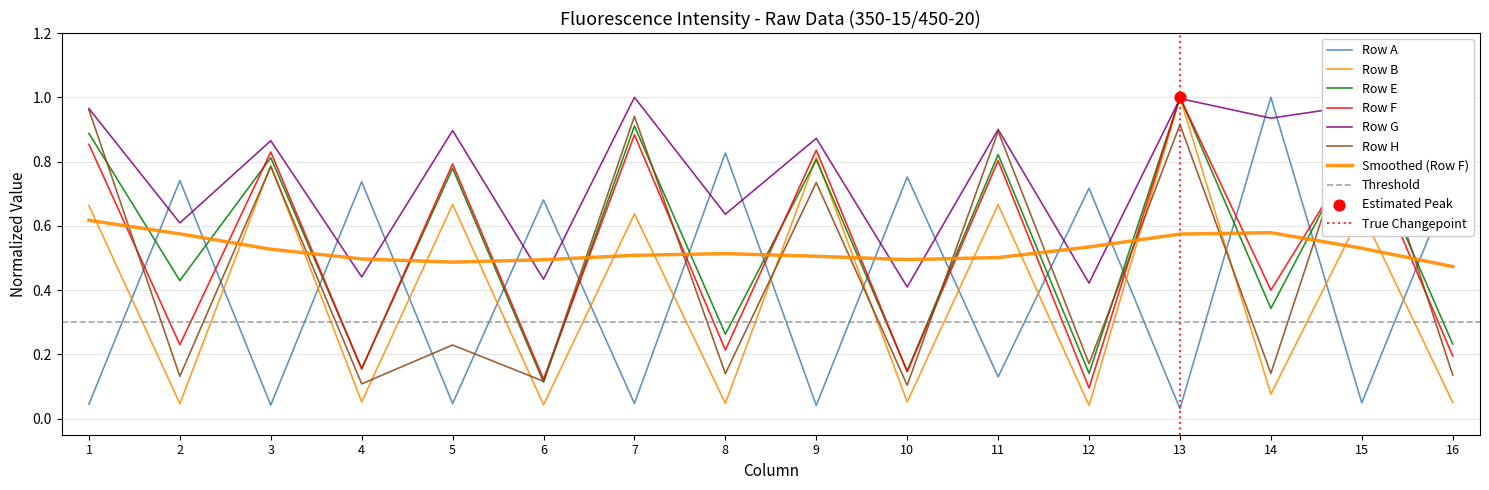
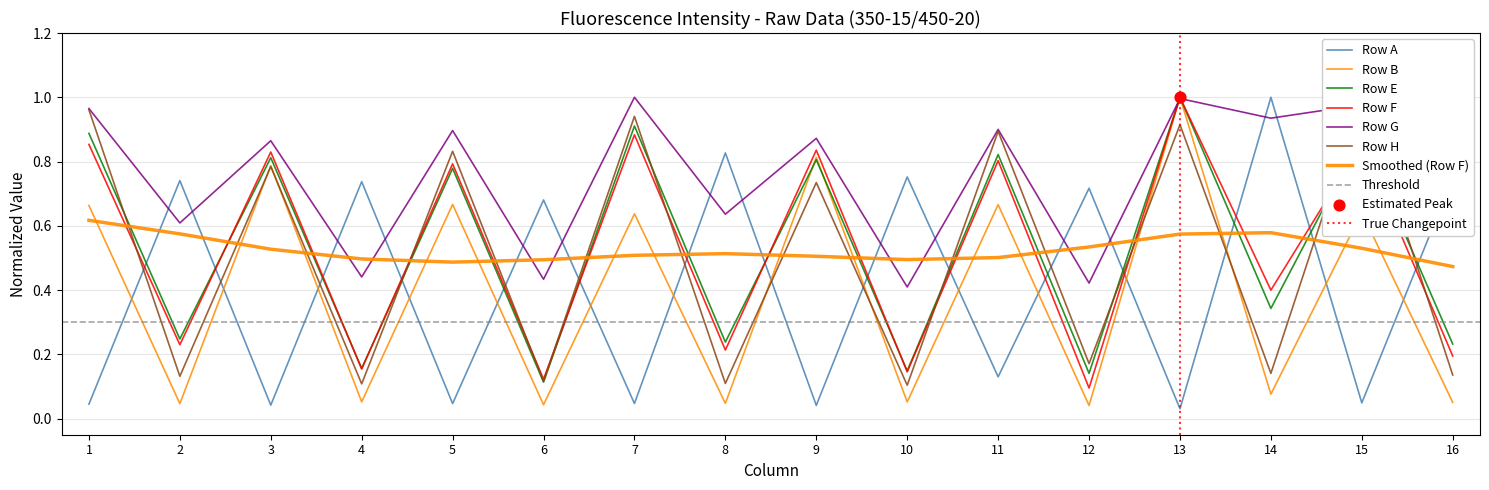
  {
    "Row A": {
      "1": 0.05,
      "2": 0.74,
      "3": 0.04,
      "4": 0.74,
      "5": 0.05,
      "6": 0.68,
      "7": 0.05,
      "8": 0.83,
      "9": 0.04,
      "10": 0.75,
      "11": 0.13,
      "12": 0.72,
      "13": 0.03,
      "14": 1.00,
      "15": 0.05
    },
    "Row E": {
      "1": 0.89,
-     "2": 0.43,
+     "2": 0.25,
      "3": 0.81,
      "5": 0.78,
      "7": 0.91,
-     "8": 0.26,
+     "8": 0.24,
      "11": 0.82,
      "12": 0.14,
      "14": 0.34,
      "16": 0.23
    },
    "Row G": {
      "2": 0.61,
      "3": 0.86,
      "4": 0.44,
      "5": 0.90,
      "6": 0.43,
      "7": 1.00,
      "8": 0.64,
      "9": 0.87,
      "10": 0.41,
      "12": 0.42,
      "14": 0.94
    },
    "Row H": {
      "2": 0.13,
      "4": 0.11,
-     "5": 0.23,
+     "5": 0.83,
      "7": 0.94,
-     "8": 0.14,
+     "8": 0.11,
      "9": 0.73,
      "10": 0.10,
      "12": 0.17,
      "13": 0.91,
      "14": 0.14,
      "16": 0.14
    }
  }
